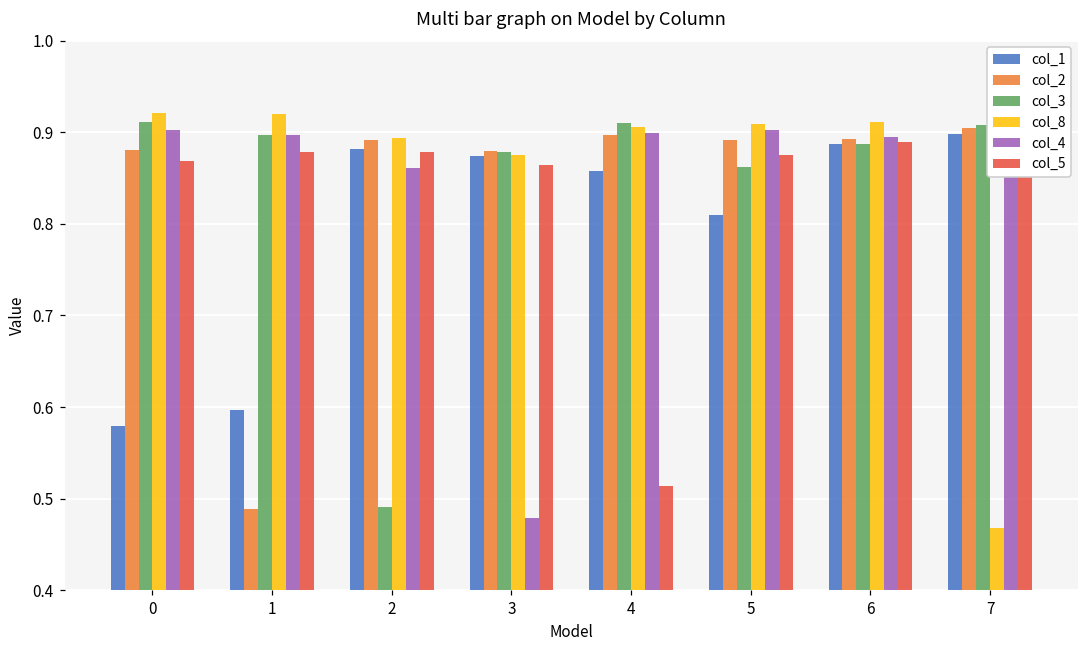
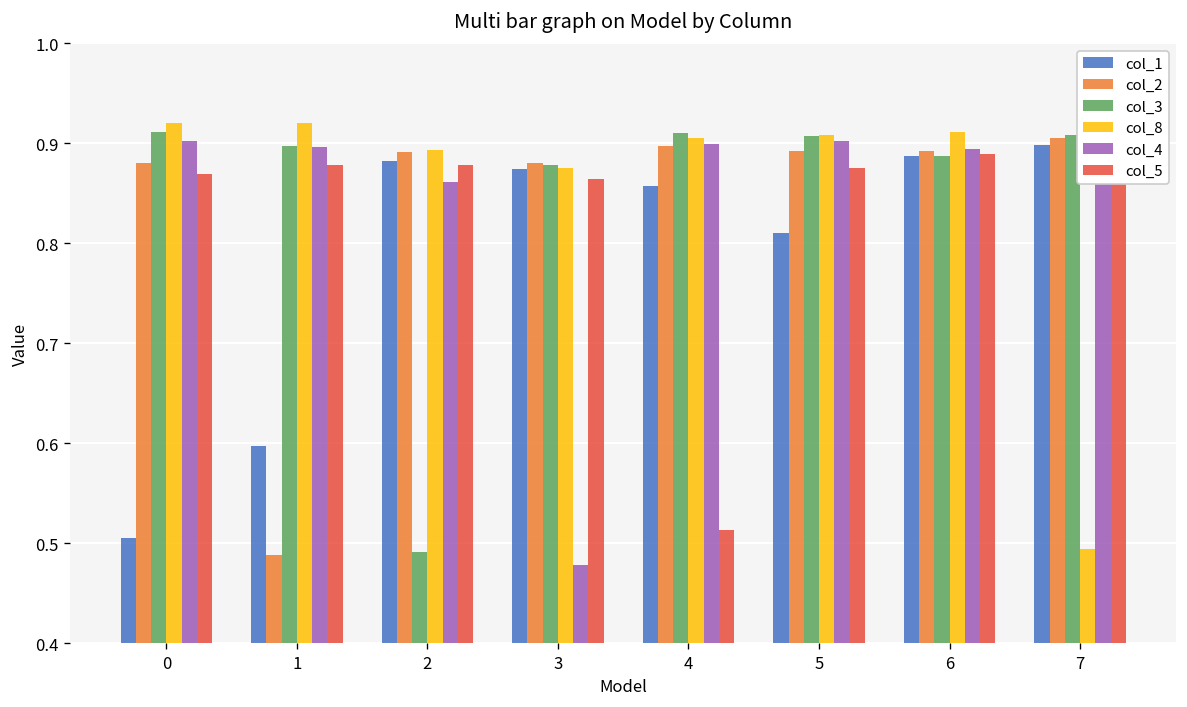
  {
    "col_1": {
-     "0": 0.58,
+     "0": 0.51,
      "1": 0.60,
      "2": 0.88,
      "3": 0.87,
      "4": 0.86,
      "5": 0.81,
      "6": 0.89,
      "7": 0.90
    },
    "col_3": {
      "0": 0.91,
      "1": 0.90,
      "2": 0.49,
      "3": 0.88,
      "4": 0.91,
-     "5": 0.86,
+     "5": 0.91,
      "6": 0.89,
      "7": 0.91
    },
    "col_8": {
      "0": 0.92,
      "1": 0.92,
      "2": 0.89,
      "3": 0.88,
      "4": 0.91,
      "5": 0.91,
      "6": 0.91,
-     "7": 0.47
+     "7": 0.49
    },
    "col_4": {
      "0": 0.90,
      "1": 0.90,
      "2": 0.86,
      "3": 0.48,
      "4": 0.90,
      "5": 0.90,
      "6": 0.89
    }
  }
